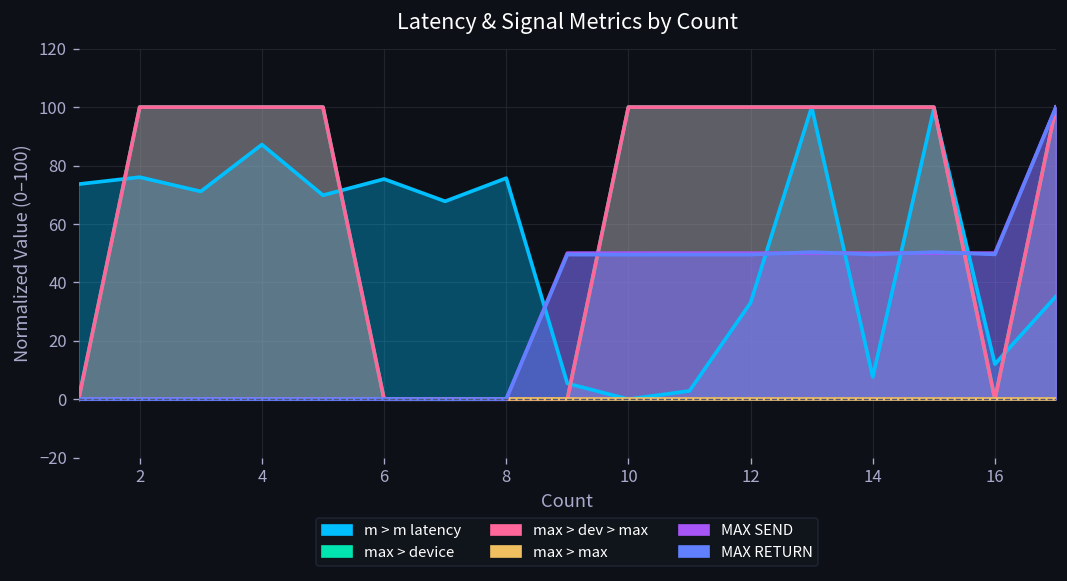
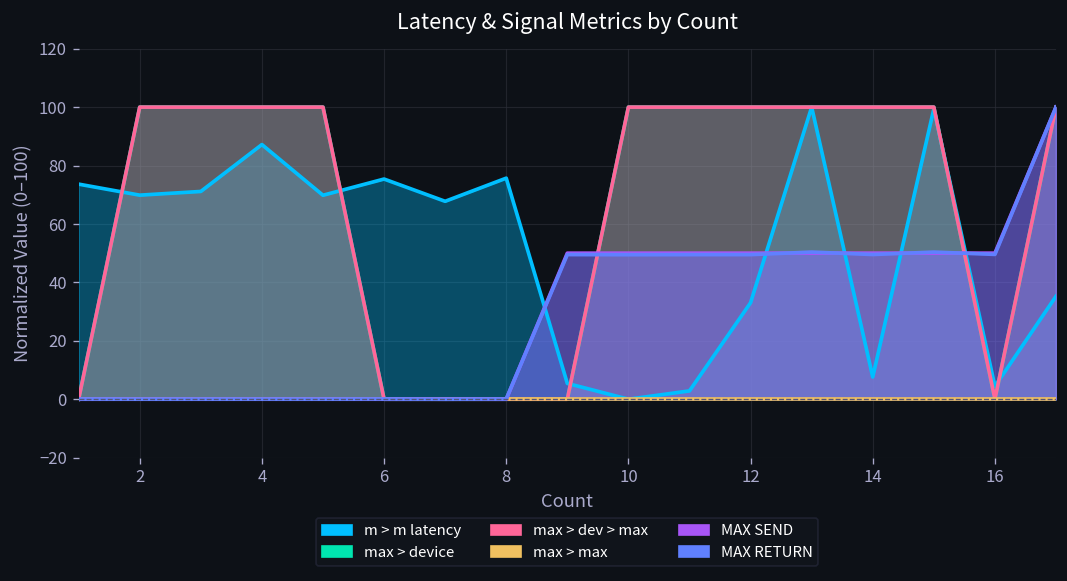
  {
    "m > m latency": {
-     "2": 76,
+     "2": 70,
      "4": 87,
      "6": 75,
      "8": 76,
      "12": 33,
      "14": 8,
-     "16": 12
+     "16": 4
    }
  }
